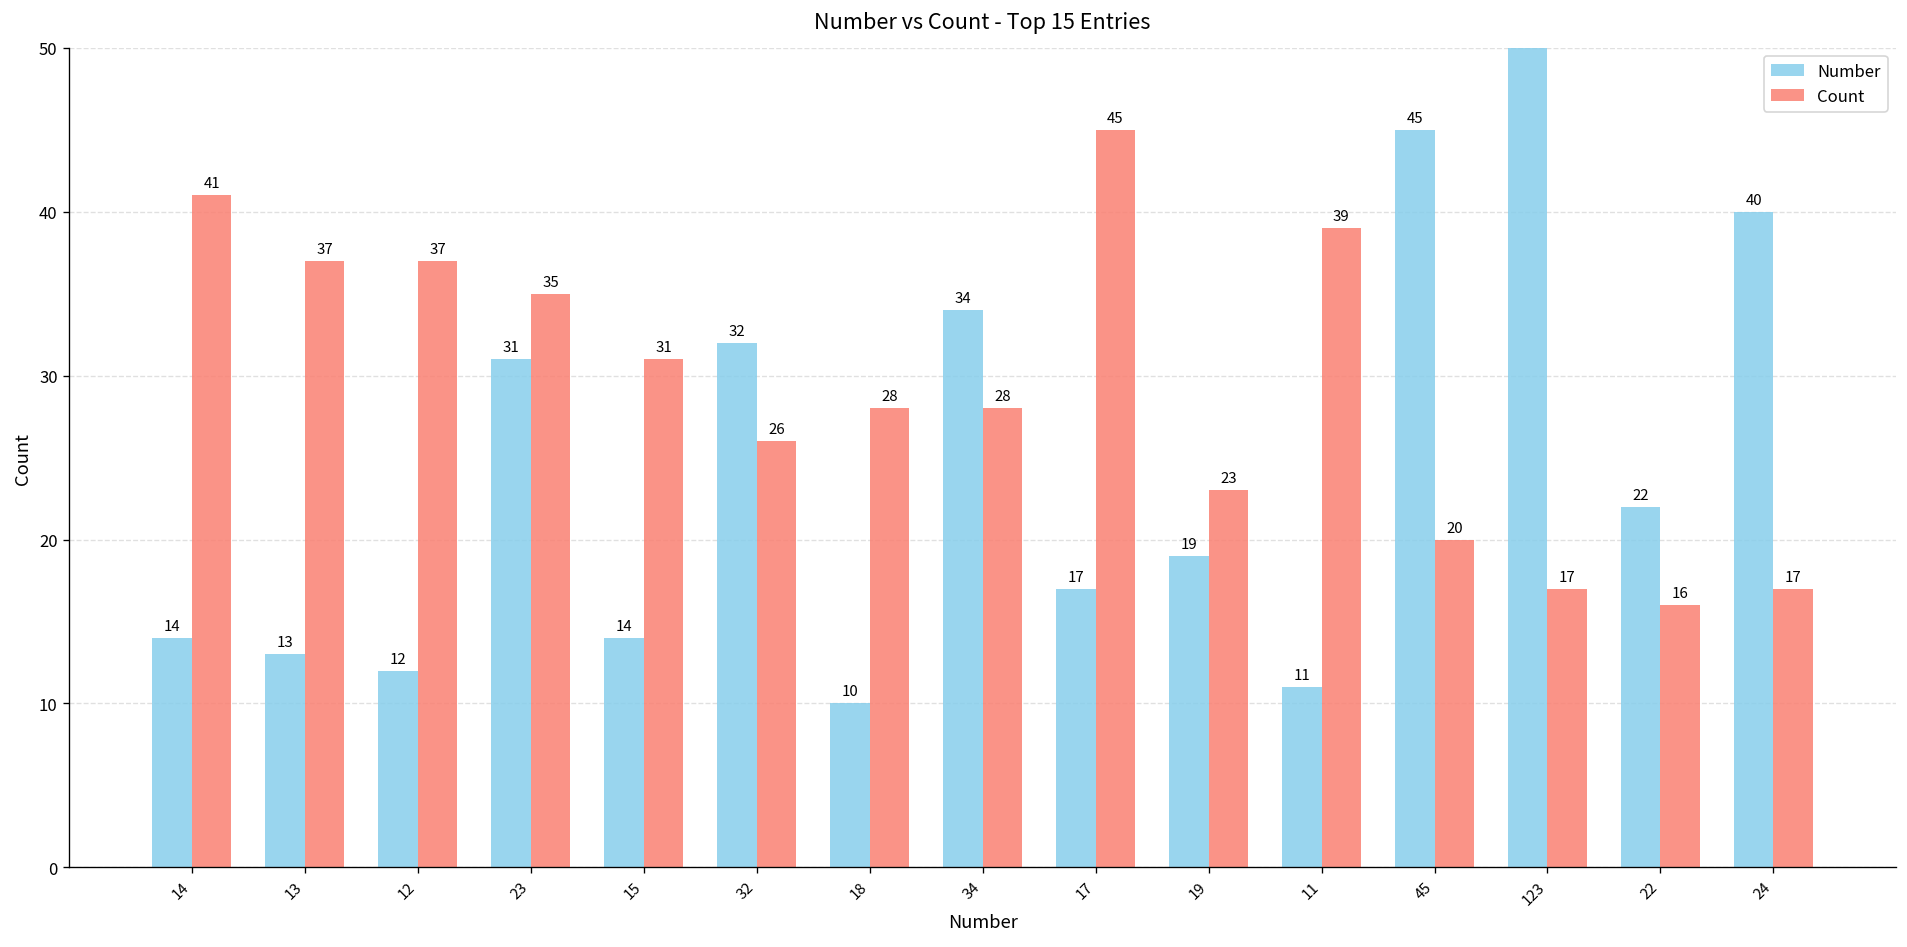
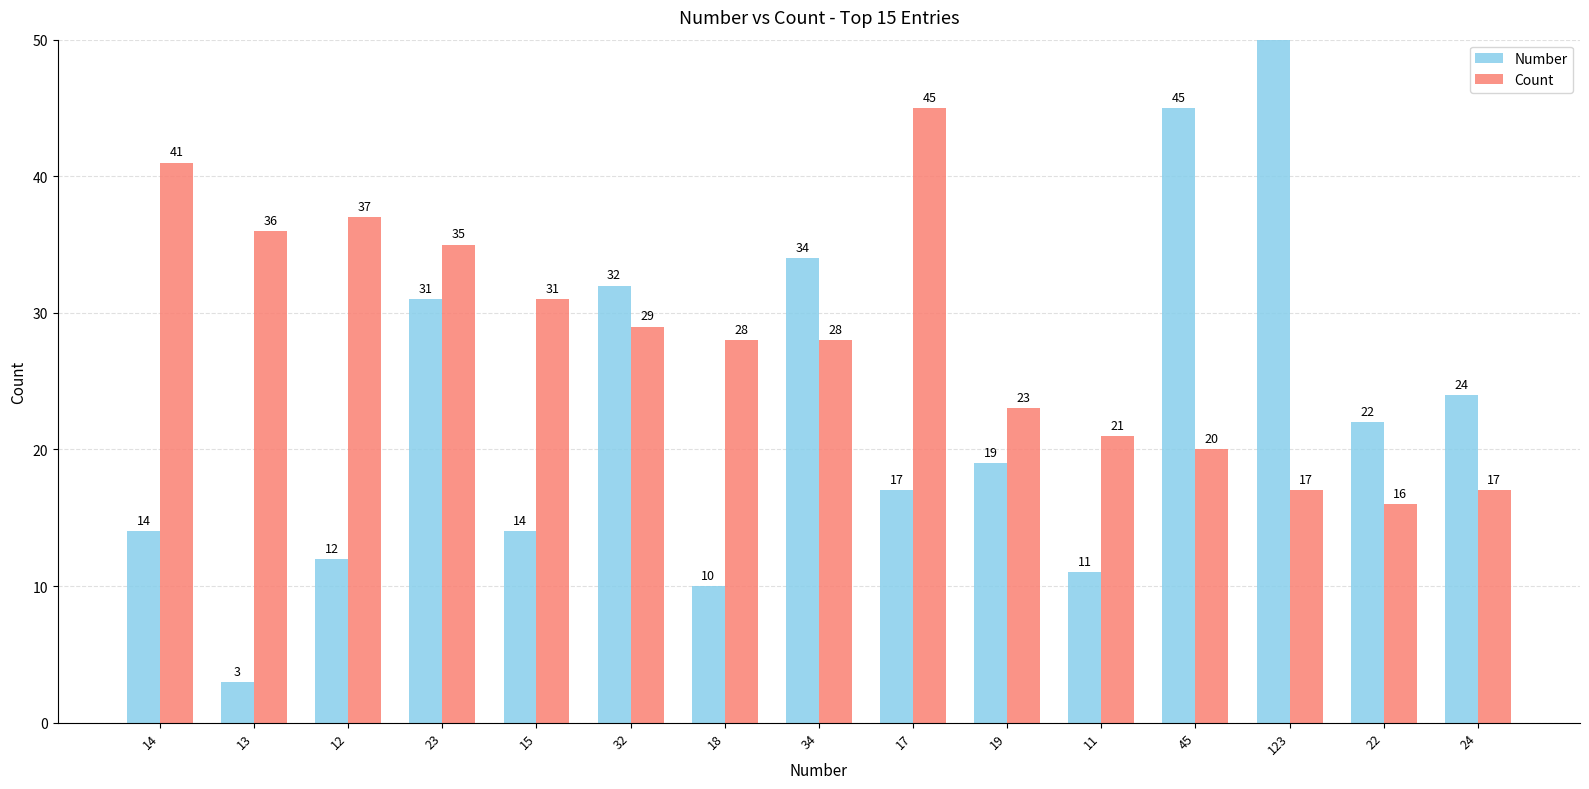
  {
    "Number": {
      "14": 14,
-     "13": 13,
+     "13": 3,
      "12": 12,
      "23": 31,
      "15": 14,
      "32": 32,
      "18": 10,
      "34": 34,
      "17": 17,
      "19": 19,
      "11": 11,
      "45": 45,
      "22": 22,
-     "24": 40
+     "24": 24
    },
    "Count": {
      "14": 41,
-     "13": 37,
+     "13": 36,
      "12": 37,
      "23": 35,
      "15": 31,
-     "32": 26,
+     "32": 29,
      "18": 28,
      "34": 28,
      "17": 45,
      "19": 23,
-     "11": 39,
+     "11": 21,
      "45": 20,
      "123": 17,
      "22": 16,
      "24": 17
    }
  }
